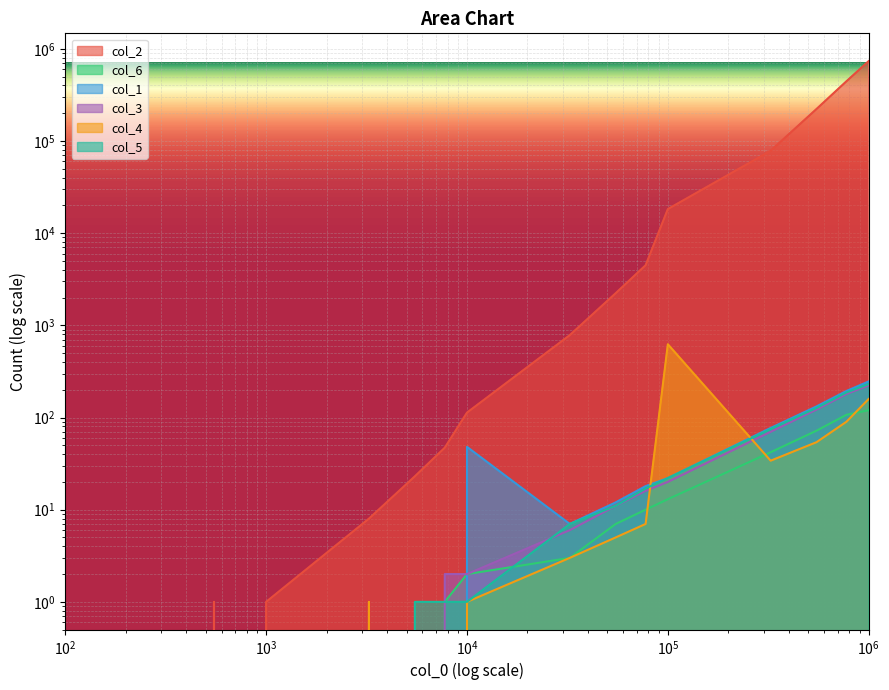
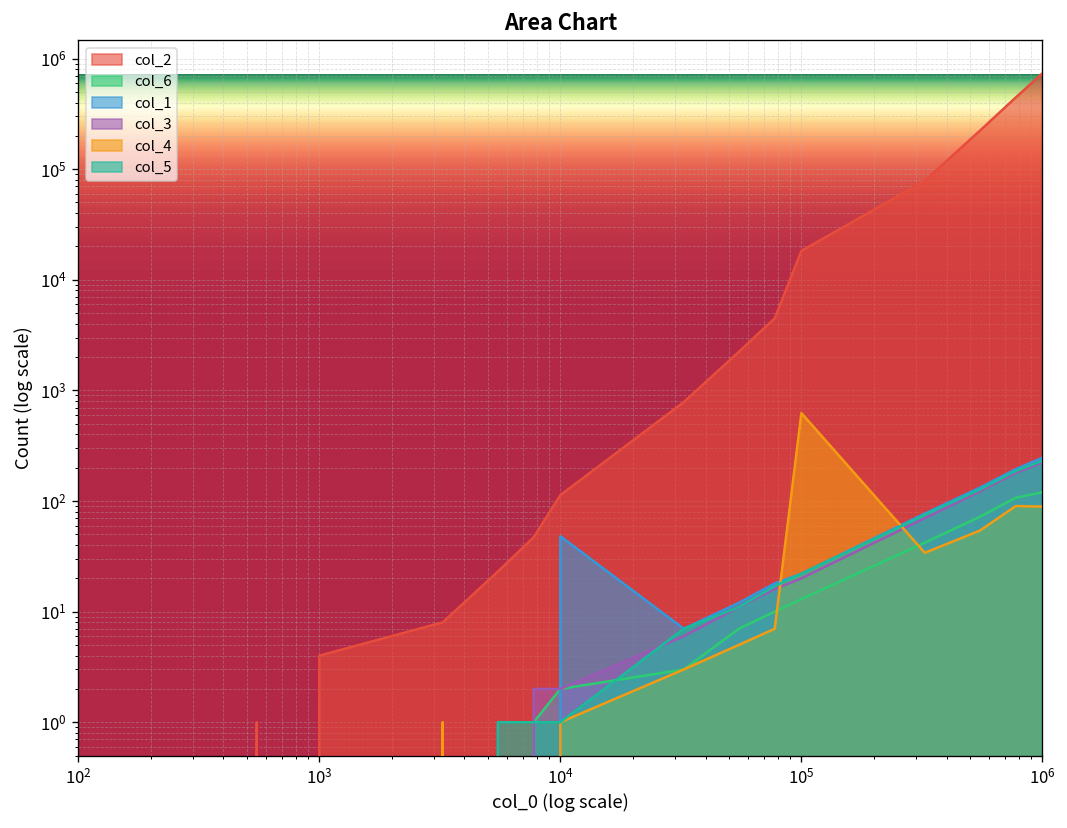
  {
    "col_2": {
-     "10^3": 1,
+     "10^3": 4,
      "10^4": 110,
      "10^5": 18000,
      "10^6": 700000
    },
    "col_1": {
      "10^4": 50
    },
    "col_3": {
      "10^5": 20
    },
    "col_4": {
      "10^5": 600,
-     "10^6": 160
+     "10^6": 90
    }
  }
